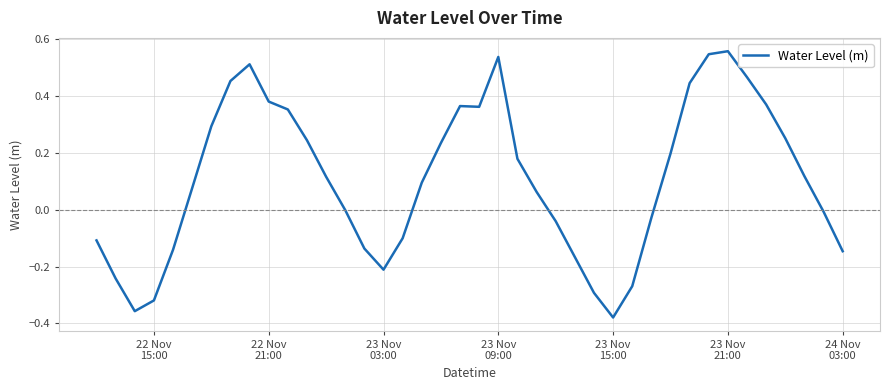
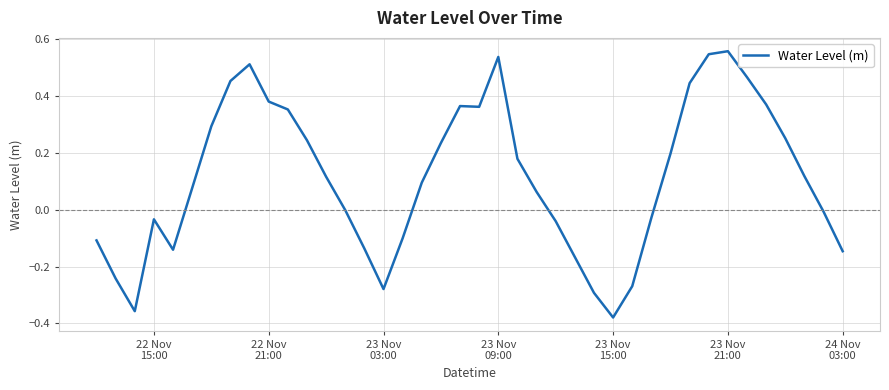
  {
-   "22 Nov 15:00": -0.32,
+   "22 Nov 15:00": -0.03,
    "22 Nov 21:00": 0.38,
-   "23 Nov 03:00": -0.21,
+   "23 Nov 03:00": -0.28,
    "23 Nov 09:00": 0.54,
    "23 Nov 15:00": -0.38,
    "23 Nov 21:00": 0.56,
    "24 Nov 03:00": -0.15
  }
